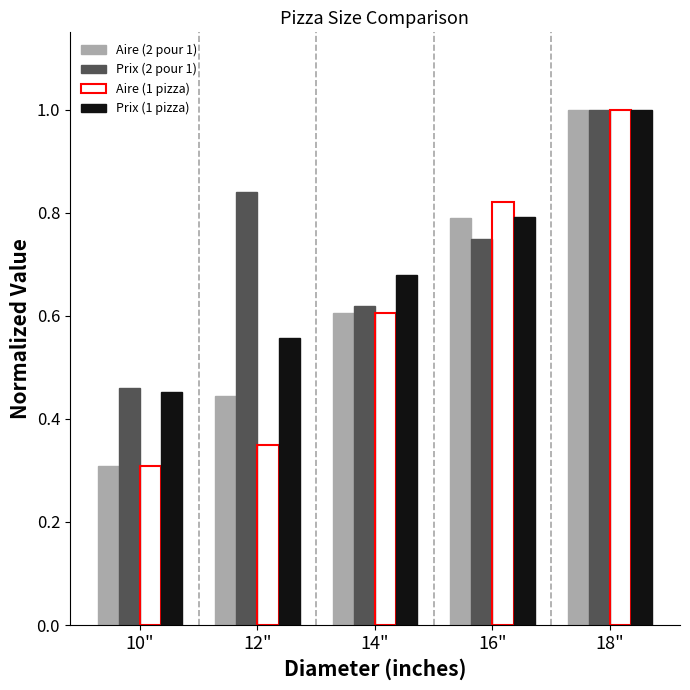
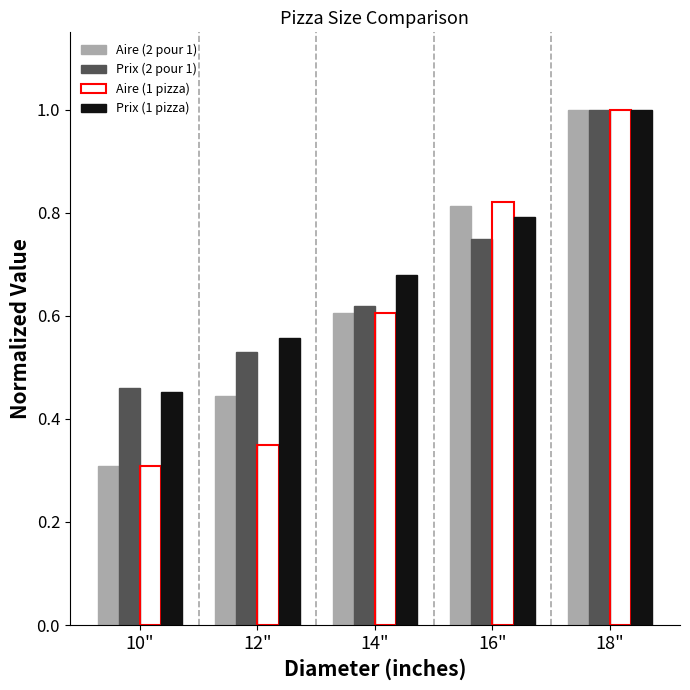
  {
    "Aire (2 pour 1)": {
      "10\"": 0.31,
      "12\"": 0.44,
      "14\"": 0.60,
-     "16\"": 0.79,
+     "16\"": 0.81,
      "18\"": 1.00
    },
    "Prix (2 pour 1)": {
      "10\"": 0.46,
-     "12\"": 0.84,
+     "12\"": 0.53,
      "14\"": 0.62,
      "16\"": 0.75,
      "18\"": 1.00
    }
  }
